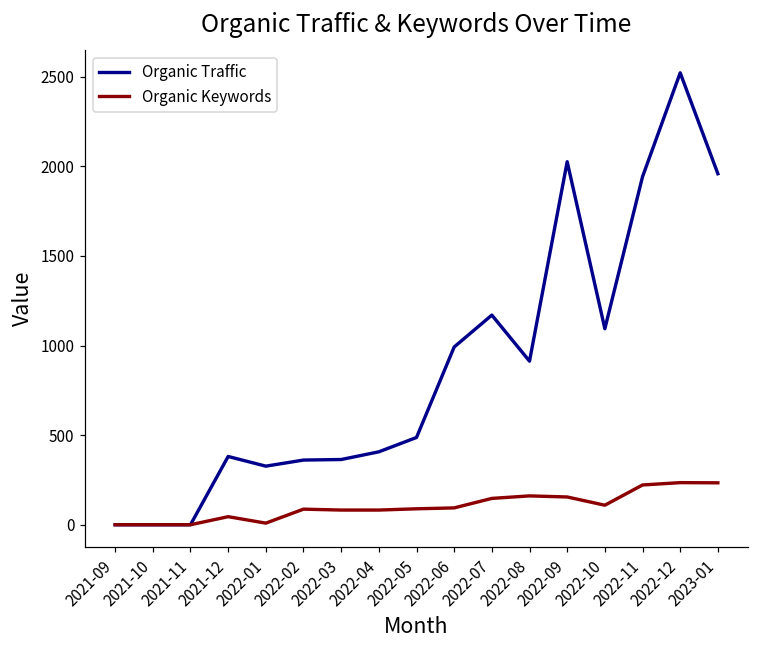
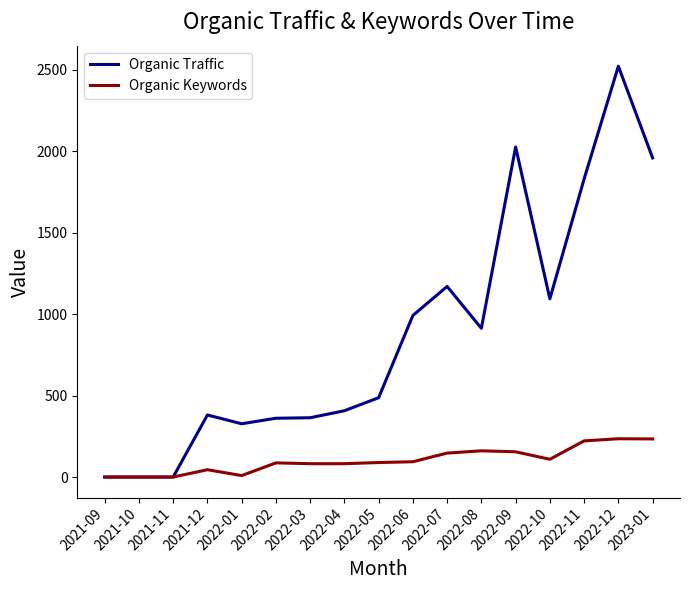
  {
    "Organic Traffic": {
      "2021-12": 380,
      "2022-01": 330,
      "2022-02": 360,
      "2022-03": 360,
      "2022-04": 410,
      "2022-05": 490,
      "2022-06": 990,
      "2022-07": 1170,
      "2022-08": 910,
      "2022-09": 2030,
      "2022-10": 1090,
-     "2022-11": 1940,
+     "2022-11": 1830,
      "2022-12": 2520,
      "2023-01": 1960
    },
    "Organic Keywords": {
      "2021-12": 50,
      "2022-01": 10,
      "2022-02": 90,
      "2022-03": 80,
      "2022-04": 80,
      "2022-05": 90,
      "2022-06": 90,
      "2022-07": 150,
      "2022-08": 160,
      "2022-09": 160,
      "2022-10": 110,
      "2022-11": 220,
      "2022-12": 240,
      "2023-01": 230
    }
  }
